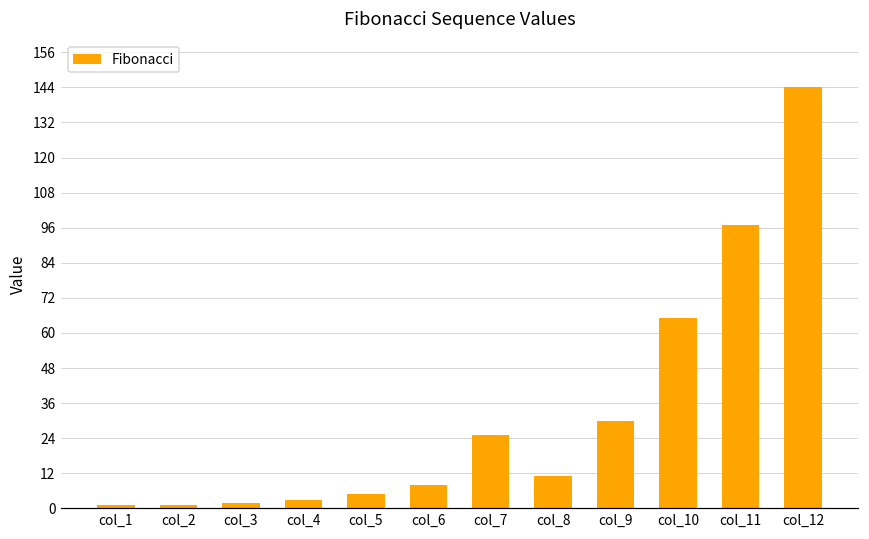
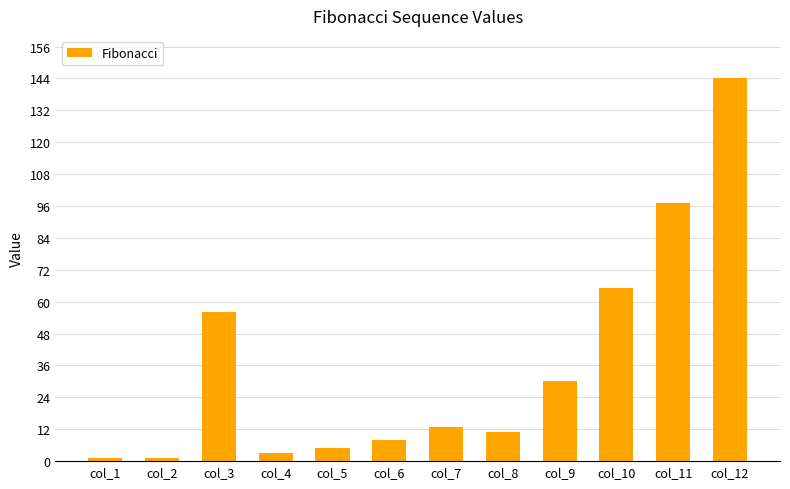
  {
    "col_1": 1,
    "col_2": 1,
-   "col_3": 2,
+   "col_3": 56,
    "col_4": 3,
    "col_5": 5,
    "col_6": 8,
-   "col_7": 25,
+   "col_7": 13,
    "col_8": 11,
    "col_9": 30,
    "col_10": 65,
    "col_11": 97,
    "col_12": 144
  }
